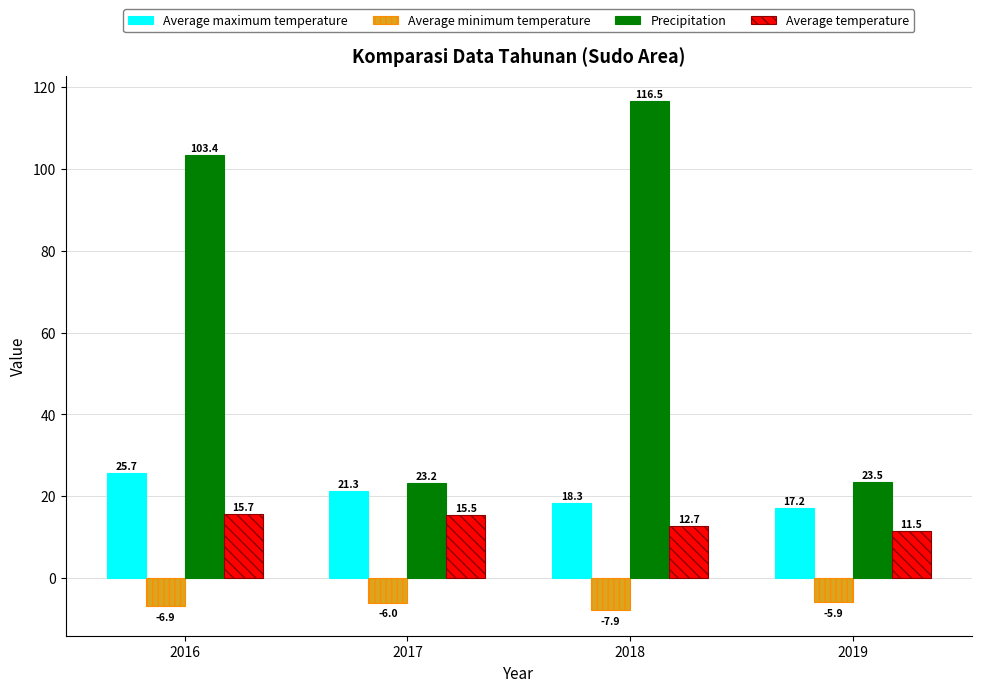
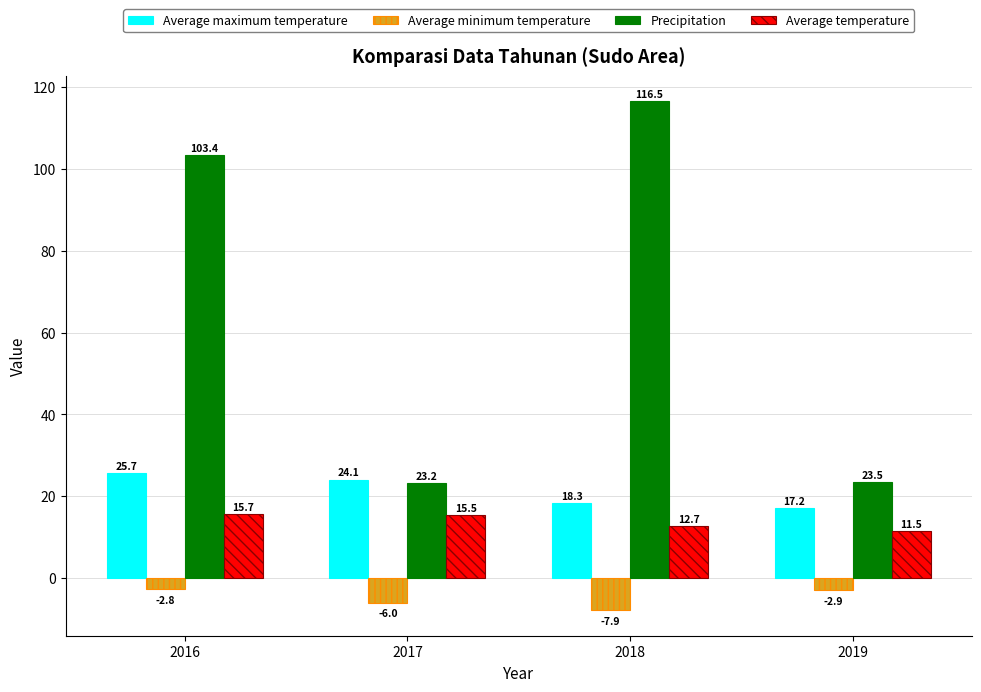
  {
    "Average maximum temperature": {
      "2016": 25.7,
-     "2017": 21.3,
+     "2017": 24.1,
      "2018": 18.3,
      "2019": 17.2
    },
    "Average minimum temperature": {
-     "2016": -6.9,
+     "2016": -2.8,
      "2017": -6.0,
      "2018": -7.9,
-     "2019": -5.9
+     "2019": -2.9
    },
    "Precipitation": {
      "2016": 103.4,
      "2017": 23.2,
      "2018": 116.5,
      "2019": 23.5
    },
    "Average temperature": {
      "2016": 15.7,
      "2017": 15.5,
      "2018": 12.7,
      "2019": 11.5
    }
  }
